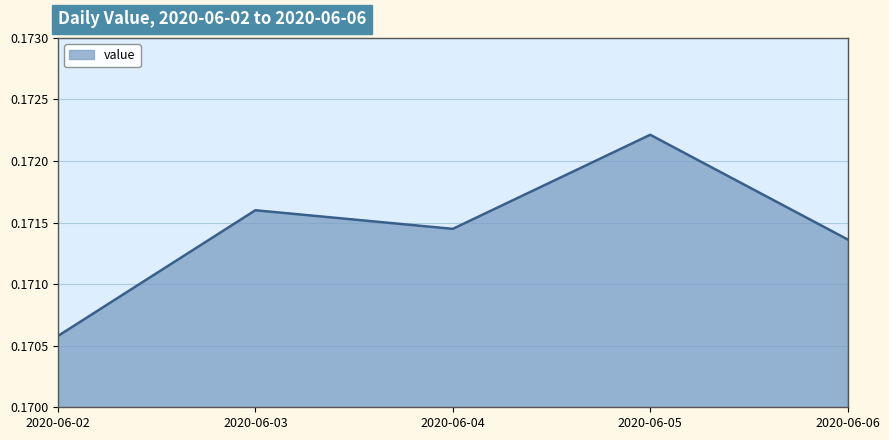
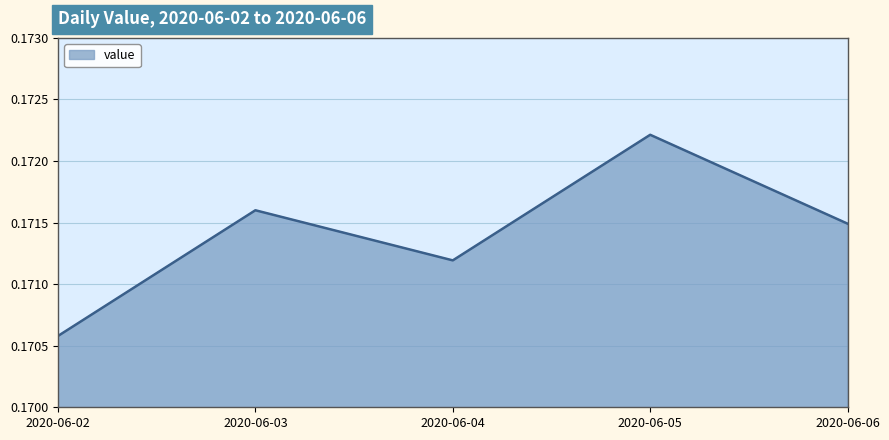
  {
    "2020-06-02": 0.17058,
    "2020-06-03": 0.17160,
-   "2020-06-04": 0.17145,
+   "2020-06-04": 0.17119,
    "2020-06-05": 0.17221,
-   "2020-06-06": 0.17136
+   "2020-06-06": 0.17149
  }
